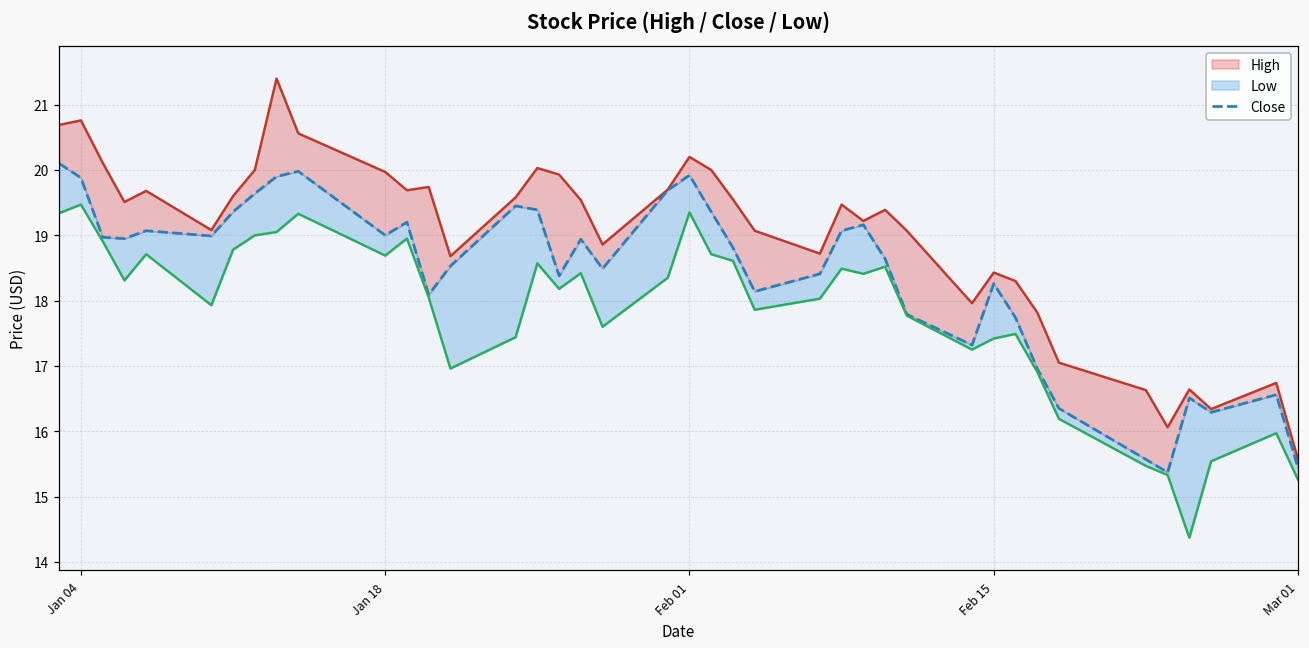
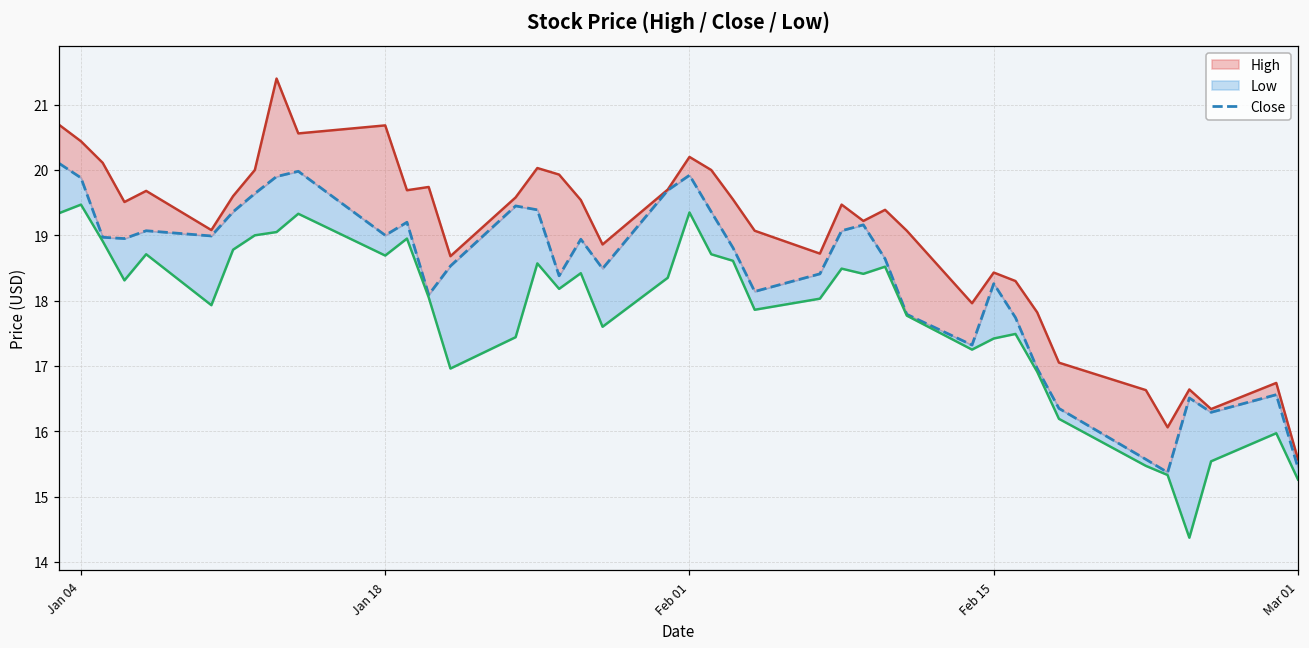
  {
    "High": {
-     "Jan 04": 20.8,
-     "Jan 18": 20.0,
+     "Jan 04": 20.4,
+     "Jan 18": 20.7,
      "Feb 01": 20.2,
      "Feb 15": 18.4,
      "Mar 01": 15.6
    }
  }
